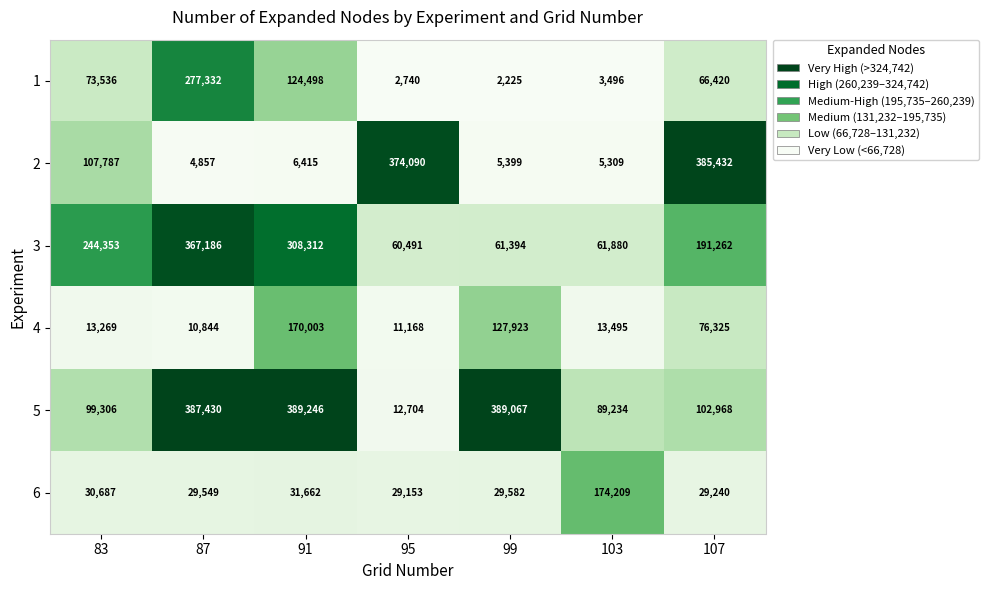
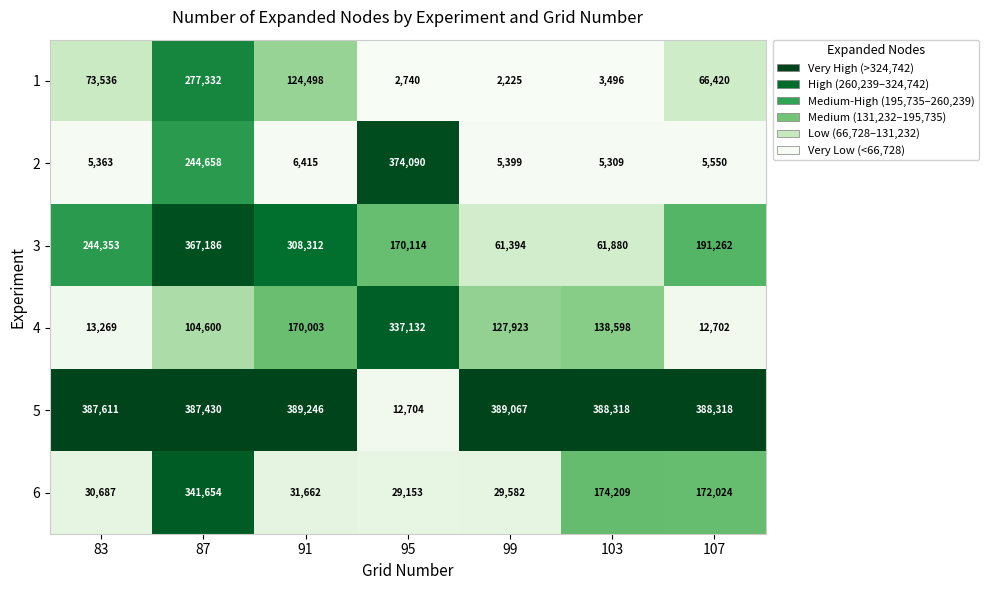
  {
    "1": {
      "83": "73,536",
      "87": "277,332",
      "91": "124,498",
      "95": "2,740",
      "99": "2,225",
      "103": "3,496",
      "107": "66,420"
    },
    "2": {
-     "83": "107,787",
-     "87": "4,857",
+     "83": "5,363",
+     "87": "244,658",
      "91": "6,415",
      "95": "374,090",
      "99": "5,399",
      "103": "5,309",
-     "107": "385,432"
+     "107": "5,550"
    },
    "3": {
      "83": "244,353",
      "87": "367,186",
      "91": "308,312",
-     "95": "60,491",
+     "95": "170,114",
      "99": "61,394",
      "103": "61,880",
      "107": "191,262"
    },
    "4": {
      "83": "13,269",
-     "87": "10,844",
+     "87": "104,600",
      "91": "170,003",
-     "95": "11,168",
+     "95": "337,132",
      "99": "127,923",
-     "103": "13,495",
-     "107": "76,325"
+     "103": "138,598",
+     "107": "12,702"
    },
    "5": {
-     "83": "99,306",
+     "83": "387,611",
      "87": "387,430",
      "91": "389,246",
      "95": "12,704",
      "99": "389,067",
-     "103": "89,234",
-     "107": "102,968"
+     "103": "388,318",
+     "107": "388,318"
    },
    "6": {
      "83": "30,687",
-     "87": "29,549",
+     "87": "341,654",
      "91": "31,662",
      "95": "29,153",
      "99": "29,582",
      "103": "174,209",
-     "107": "29,240"
+     "107": "172,024"
    }
  }
